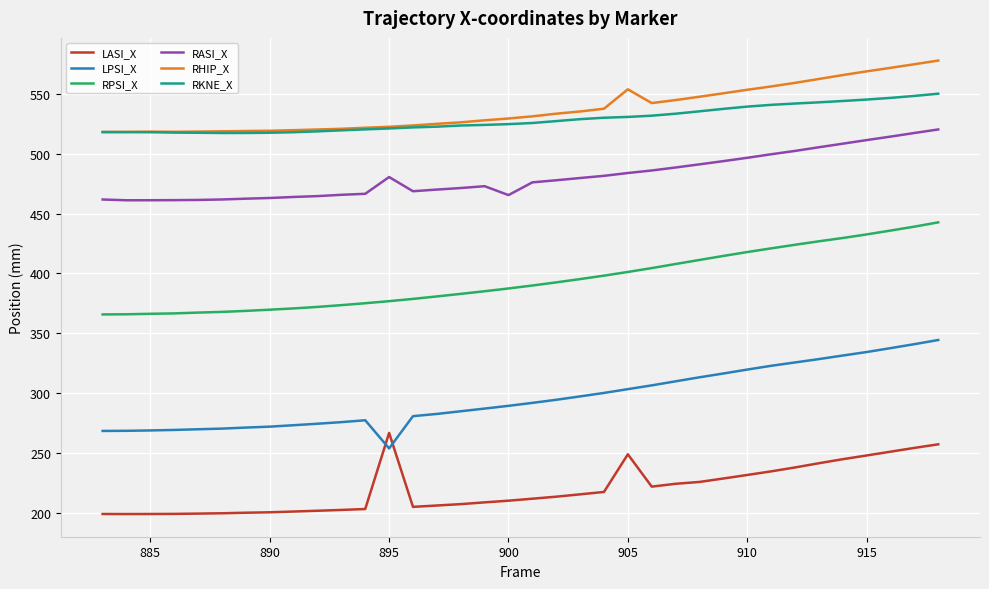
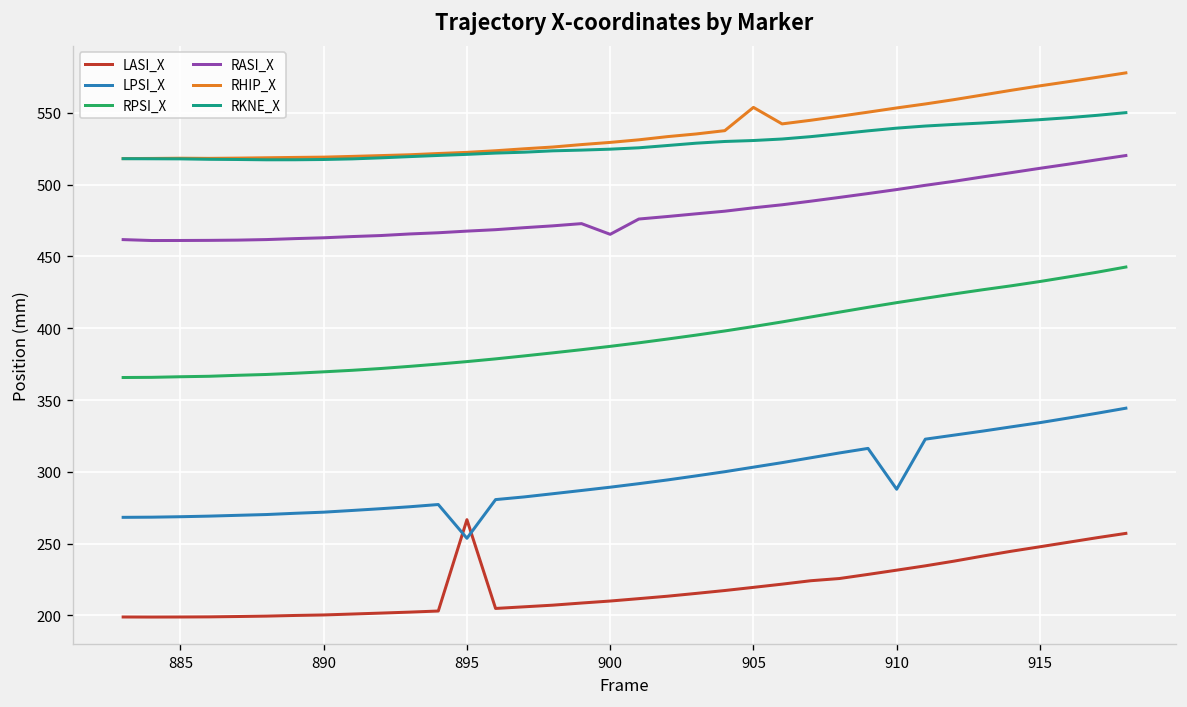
  {
    "LASI_X": {
      "885": 199,
      "890": 200,
      "895": 267,
      "900": 210,
-     "905": 249,
+     "905": 220,
      "910": 232,
      "915": 248
    },
    "LPSI_X": {
      "885": 269,
      "890": 272,
      "895": 254,
      "900": 289,
      "905": 303,
-     "910": 320,
+     "910": 288,
      "915": 334
    },
    "RASI_X": {
      "885": 461,
      "890": 463,
-     "895": 480,
+     "895": 468,
      "900": 465,
      "905": 484,
      "910": 497,
      "915": 511
    },
    "RHIP_X": {
      "900": 529,
      "905": 554,
      "910": 553,
      "915": 569
    }
  }
